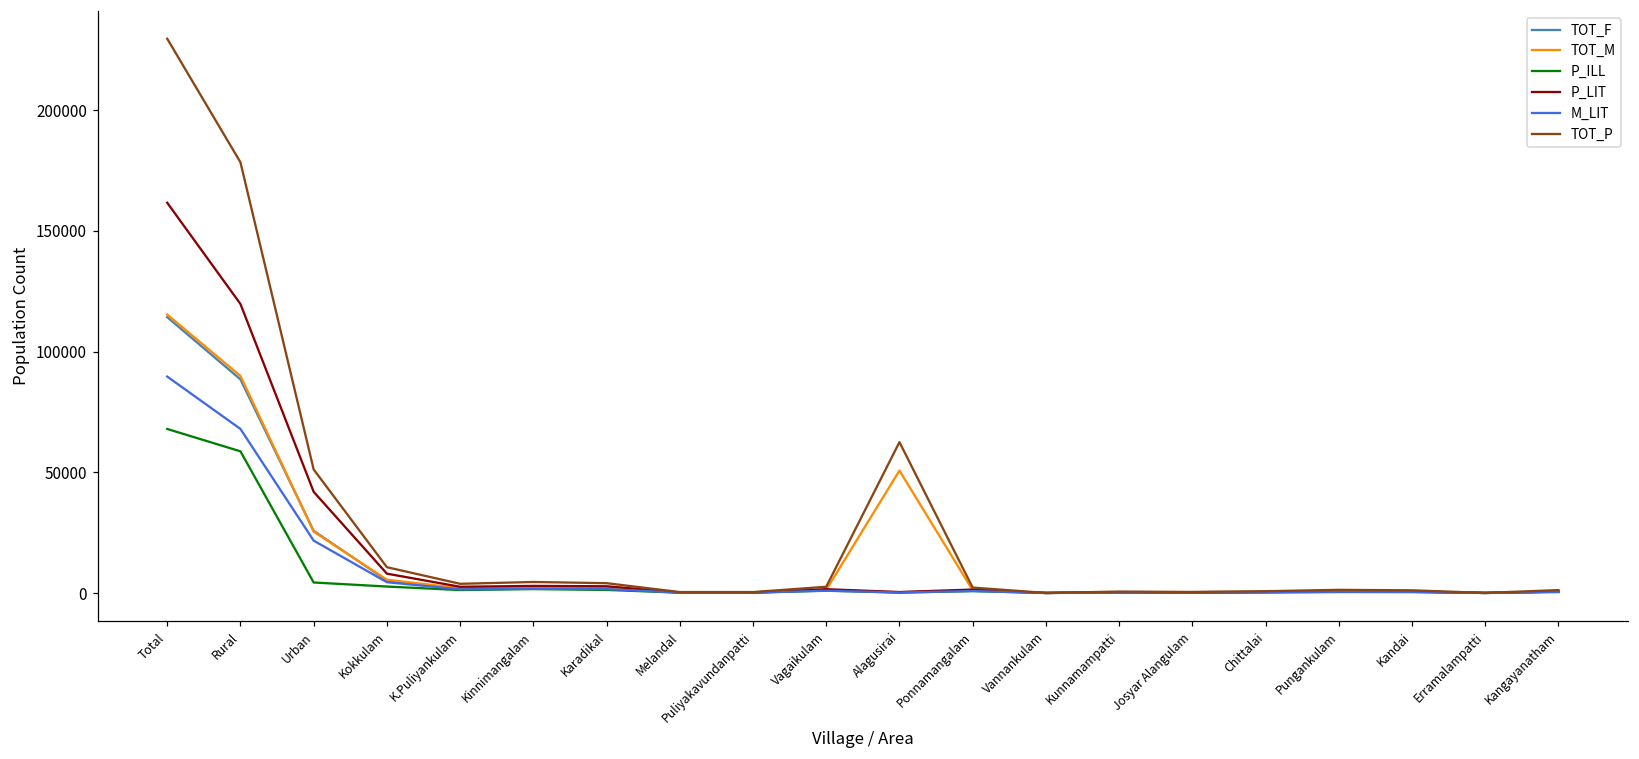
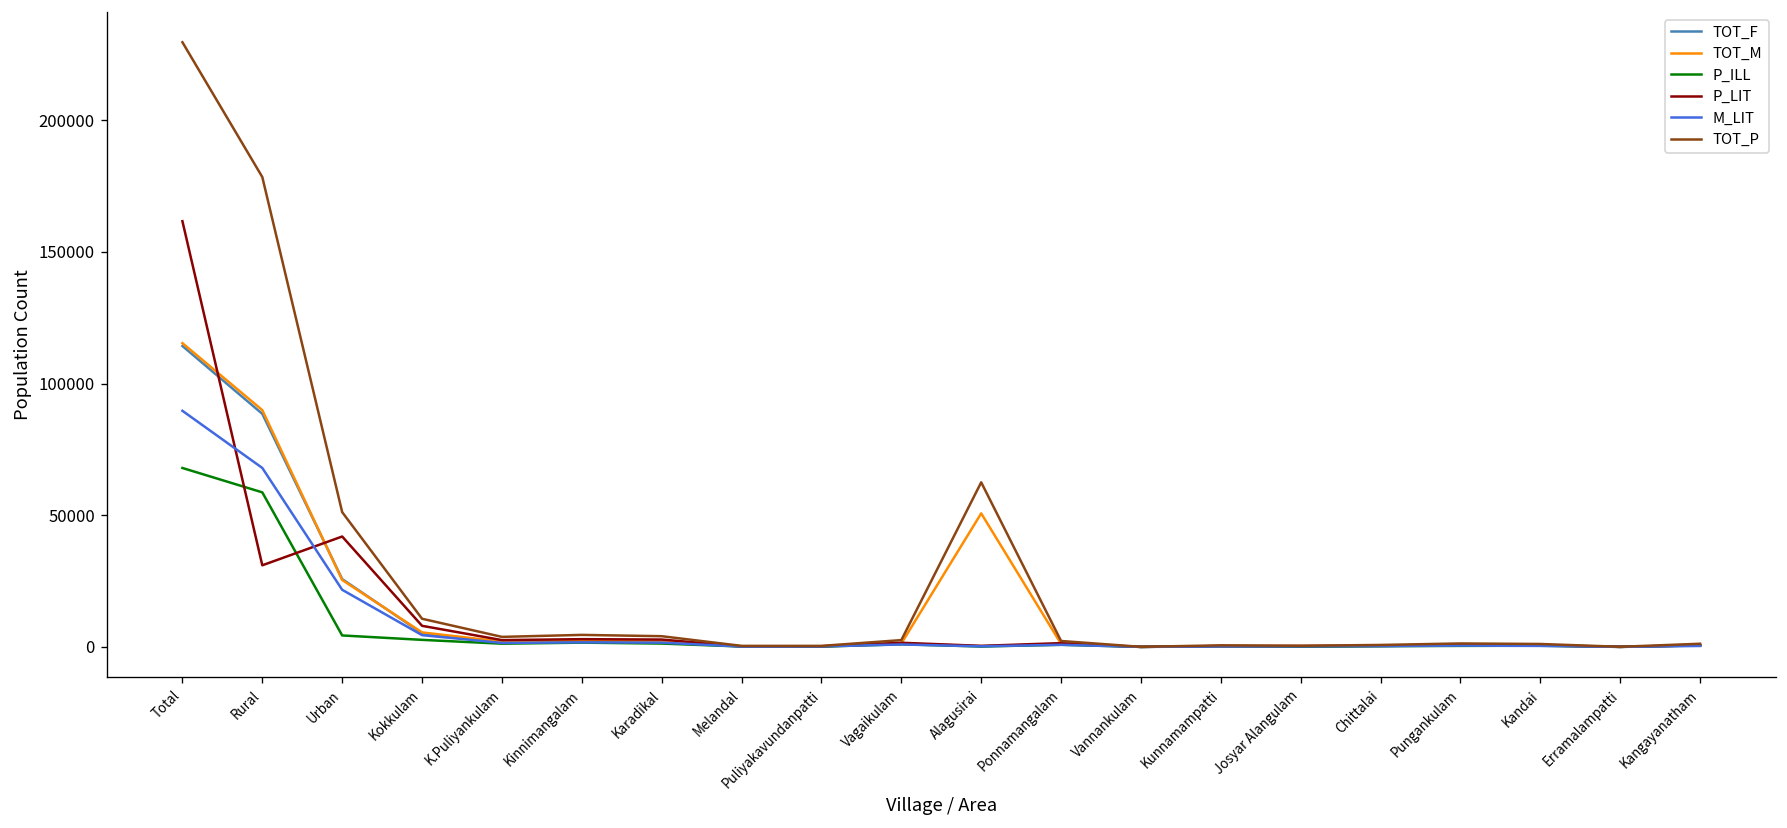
  {
    "TOT_M": {
      "Rural": 90000,
      "Alagusirai": 51000
    },
    "P_ILL": {
      "Total": 68000,
      "Rural": 59000,
      "Urban": 4000,
      "Kokkulam": 3000
    },
    "P_LIT": {
      "Total": 162000,
-     "Rural": 120000,
+     "Rural": 31000,
      "Urban": 42000,
      "Kokkulam": 8000
    },
    "TOT_P": {
      "Total": 230000,
      "Rural": 178000,
      "Urban": 51000,
      "Kokkulam": 11000,
      "K.Puliyankulam": 4000,
      "Kinnimangalam": 5000,
      "Karadikal": 4000,
      "Alagusirai": 63000
    }
  }
